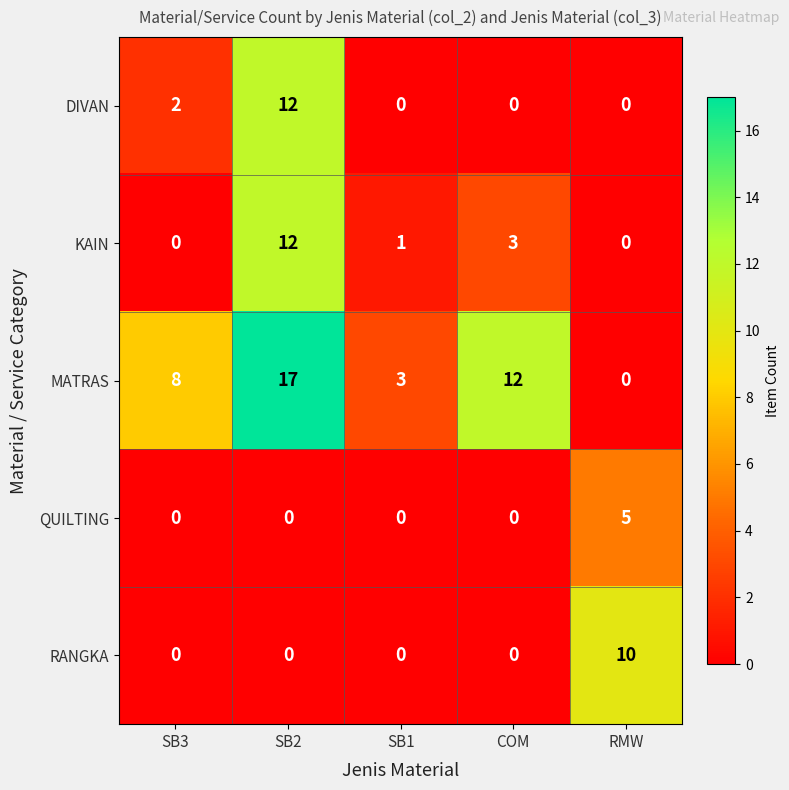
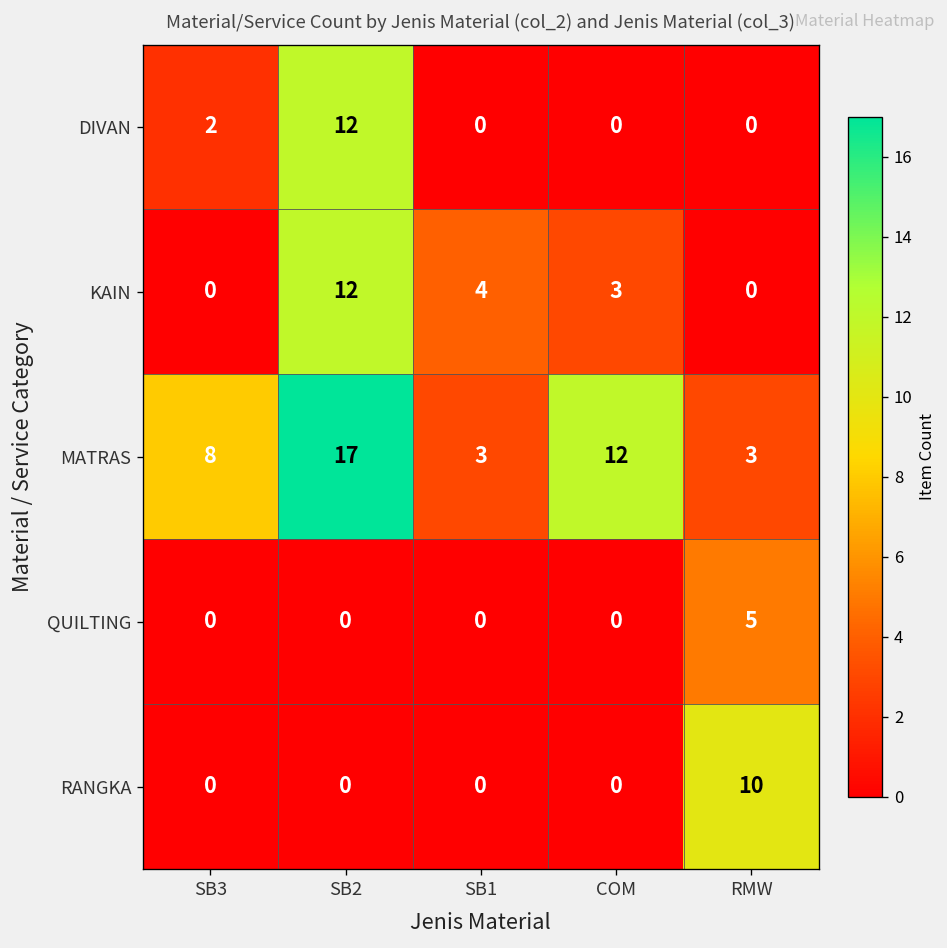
  {
    "DIVAN": {
      "SB3": 2,
      "SB2": 12,
      "SB1": 0,
      "COM": 0,
      "RMW": 0
    },
    "KAIN": {
      "SB3": 0,
      "SB2": 12,
-     "SB1": 1,
+     "SB1": 4,
      "COM": 3,
      "RMW": 0
    },
    "MATRAS": {
      "SB3": 8,
      "SB2": 17,
      "SB1": 3,
      "COM": 12,
-     "RMW": 0
+     "RMW": 3
    },
    "QUILTING": {
      "SB3": 0,
      "SB2": 0,
      "SB1": 0,
      "COM": 0,
      "RMW": 5
    },
    "RANGKA": {
      "SB3": 0,
      "SB2": 0,
      "SB1": 0,
      "COM": 0,
      "RMW": 10
    }
  }
